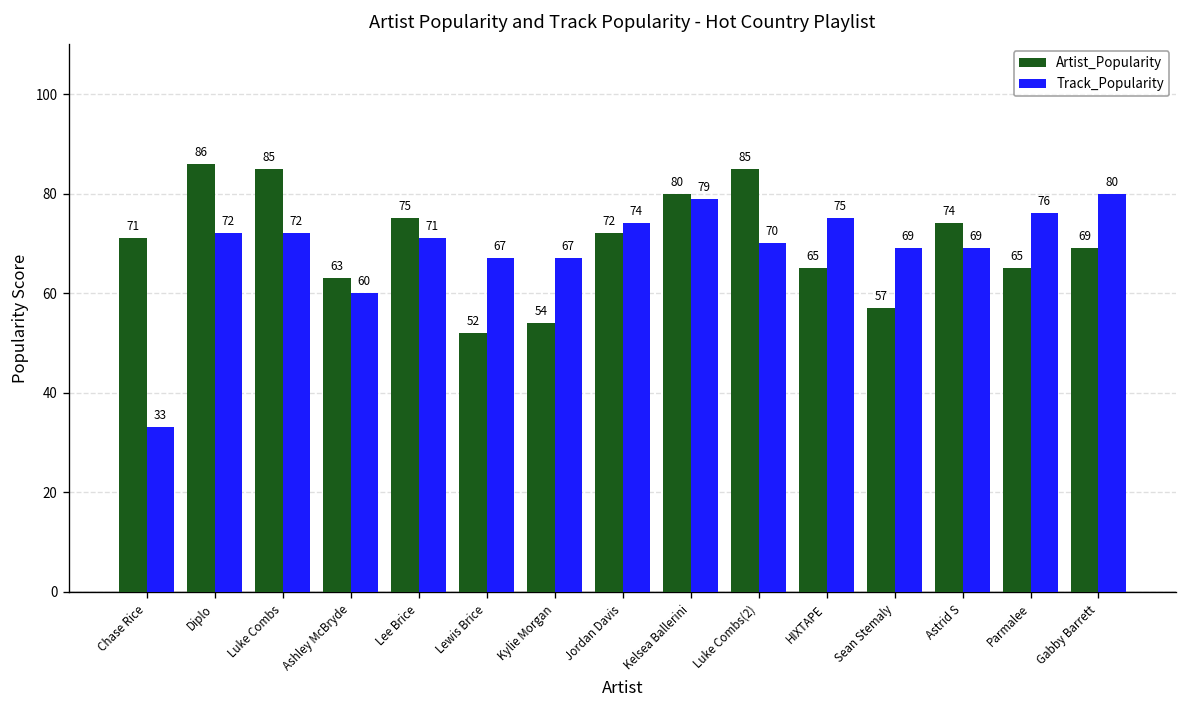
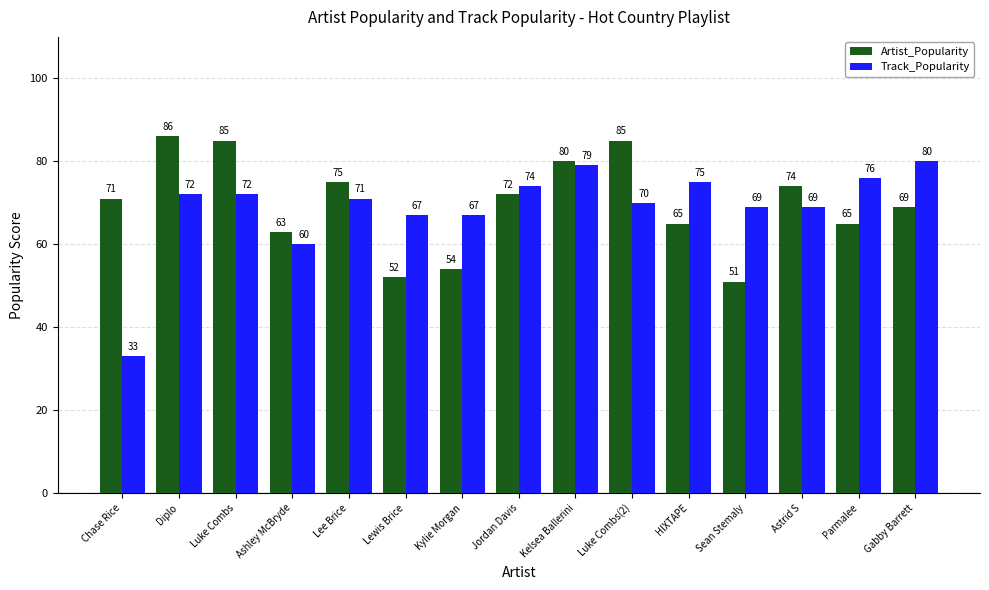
  {
    "Artist_Popularity": {
      "Chase Rice": 71,
      "Diplo": 86,
      "Luke Combs": 85,
      "Ashley McBryde": 63,
      "Lee Brice": 75,
      "Lewis Brice": 52,
      "Kylie Morgan": 54,
      "Jordan Davis": 72,
      "Kelsea Ballerini": 80,
      "Luke Combs(2)": 85,
      "HIXTAPE": 65,
-     "Sean Stemaly": 57,
+     "Sean Stemaly": 51,
      "Astrid S": 74,
      "Parmalee": 65,
      "Gabby Barrett": 69
    },
    "Track_Popularity": {
      "Chase Rice": 33,
      "Diplo": 72,
      "Luke Combs": 72,
      "Ashley McBryde": 60,
      "Lee Brice": 71,
      "Lewis Brice": 67,
      "Kylie Morgan": 67,
      "Jordan Davis": 74,
      "Kelsea Ballerini": 79,
      "Luke Combs(2)": 70,
      "HIXTAPE": 75,
      "Sean Stemaly": 69,
      "Astrid S": 69,
      "Parmalee": 76,
      "Gabby Barrett": 80
    }
  }
